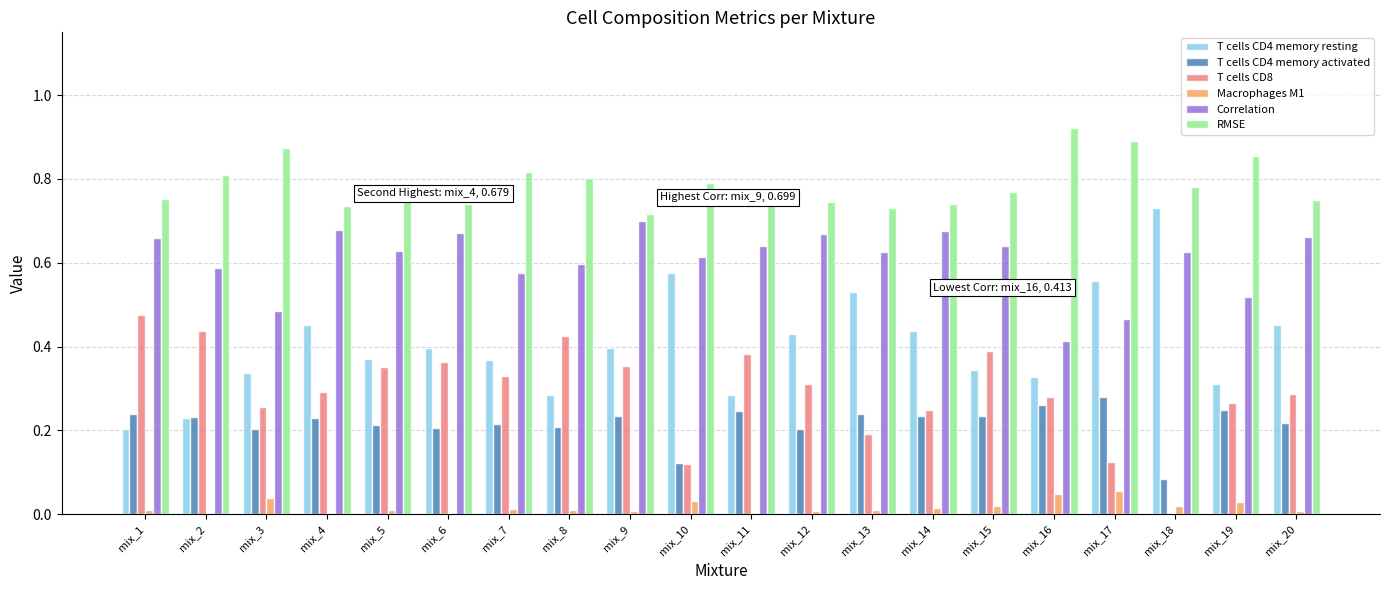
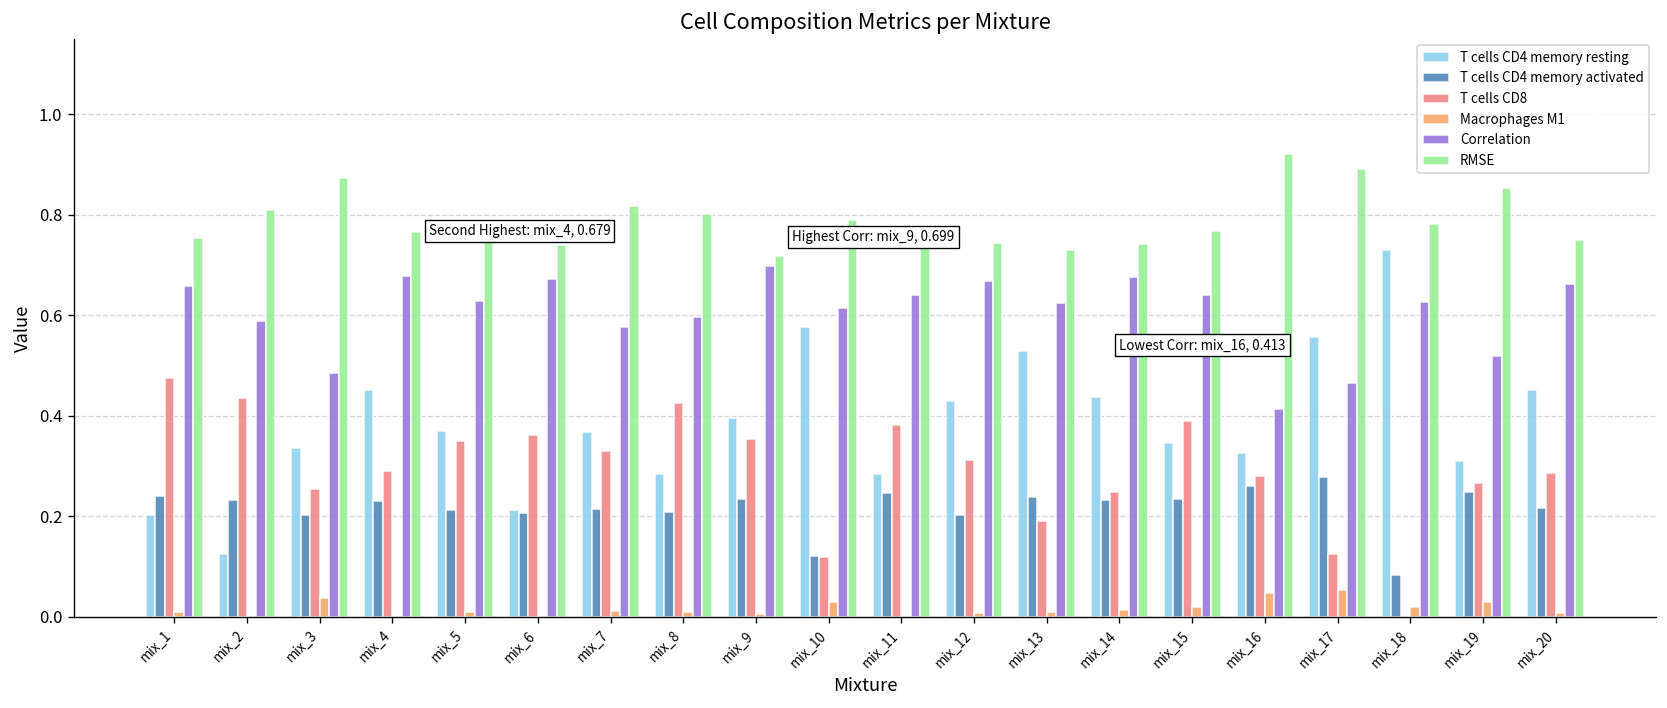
  {
    "T cells CD4 memory resting": {
      "mix_1": 0.20,
-     "mix_2": 0.23,
+     "mix_2": 0.13,
      "mix_3": 0.34,
      "mix_4": 0.45,
      "mix_5": 0.37,
-     "mix_6": 0.40,
+     "mix_6": 0.21,
      "mix_7": 0.37,
      "mix_8": 0.29,
      "mix_9": 0.40,
      "mix_10": 0.58,
      "mix_11": 0.28,
      "mix_12": 0.43,
      "mix_13": 0.53,
      "mix_14": 0.44,
      "mix_15": 0.35,
      "mix_16": 0.33,
      "mix_17": 0.56,
      "mix_18": 0.73,
      "mix_19": 0.31,
      "mix_20": 0.45
    },
    "T cells CD4 memory activated": {
      "mix_1": 0.24,
      "mix_2": 0.23,
      "mix_3": 0.20,
      "mix_4": 0.23,
      "mix_5": 0.21,
      "mix_6": 0.21,
      "mix_7": 0.21,
      "mix_8": 0.21,
      "mix_9": 0.23,
      "mix_10": 0.12,
      "mix_11": 0.25,
      "mix_12": 0.20,
      "mix_13": 0.24,
      "mix_14": 0.23,
      "mix_15": 0.24,
      "mix_16": 0.26,
      "mix_17": 0.28,
      "mix_18": 0.08,
      "mix_19": 0.25,
      "mix_20": 0.22
    },
    "Correlation": {
      "mix_1": 0.66,
      "mix_2": 0.59,
      "mix_3": 0.49,
      "mix_4": 0.68,
      "mix_5": 0.63,
      "mix_6": 0.67,
      "mix_7": 0.58,
      "mix_8": 0.60,
      "mix_9": 0.70,
      "mix_10": 0.61,
      "mix_11": 0.64,
      "mix_12": 0.67,
      "mix_13": 0.63,
      "mix_14": 0.68,
      "mix_16": 0.41,
      "mix_17": 0.46,
      "mix_18": 0.63,
      "mix_19": 0.52,
      "mix_20": 0.66
    },
    "RMSE": {
      "mix_1": 0.75,
      "mix_2": 0.81,
      "mix_3": 0.87,
-     "mix_4": 0.74,
+     "mix_4": 0.77,
      "mix_6": 0.74,
      "mix_7": 0.82,
      "mix_8": 0.80,
      "mix_9": 0.72,
      "mix_10": 0.79,
      "mix_12": 0.74,
      "mix_13": 0.73,
      "mix_14": 0.74,
      "mix_15": 0.77,
      "mix_16": 0.92,
      "mix_17": 0.89,
      "mix_18": 0.78,
      "mix_19": 0.85,
      "mix_20": 0.75
    }
  }
